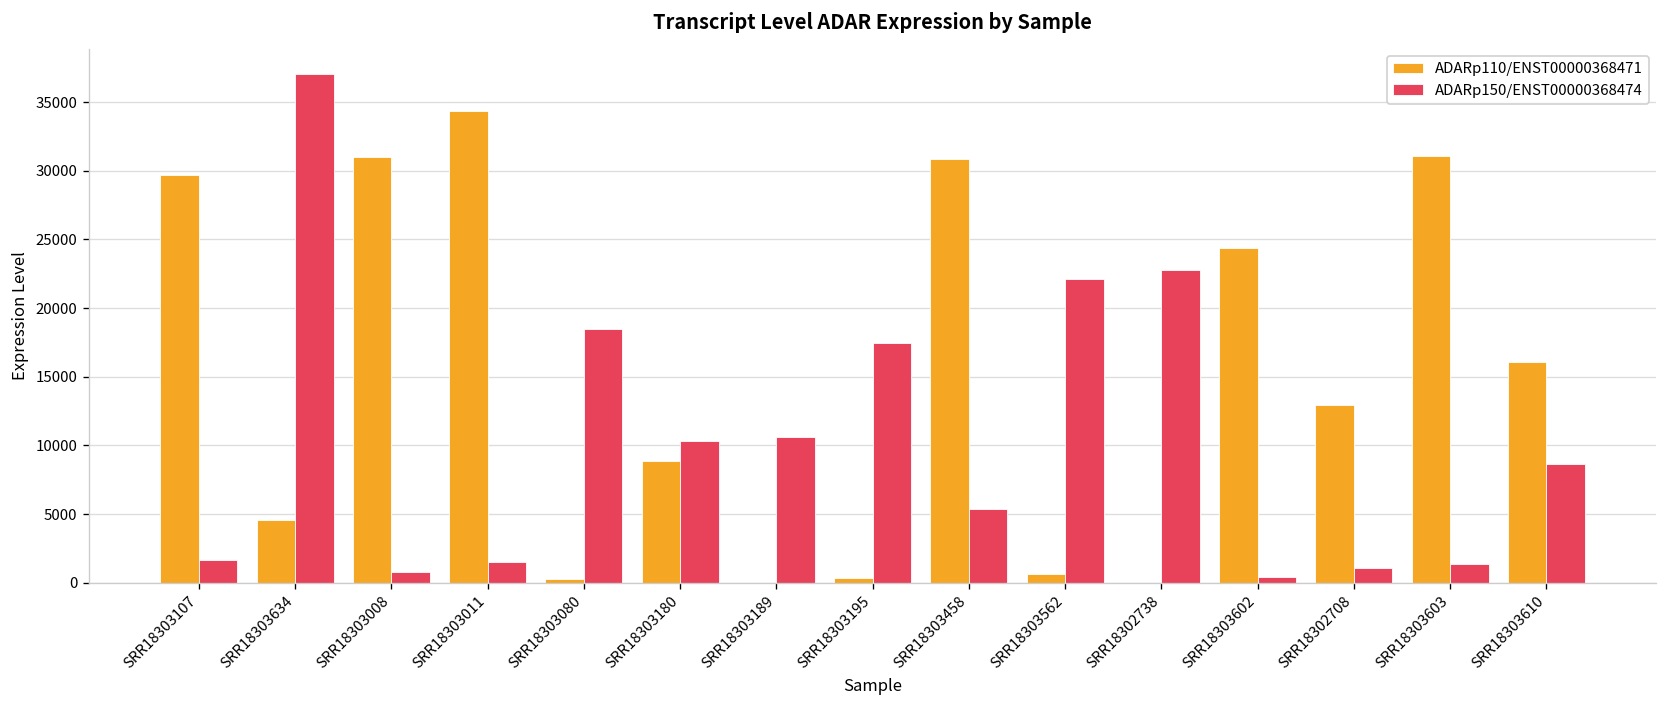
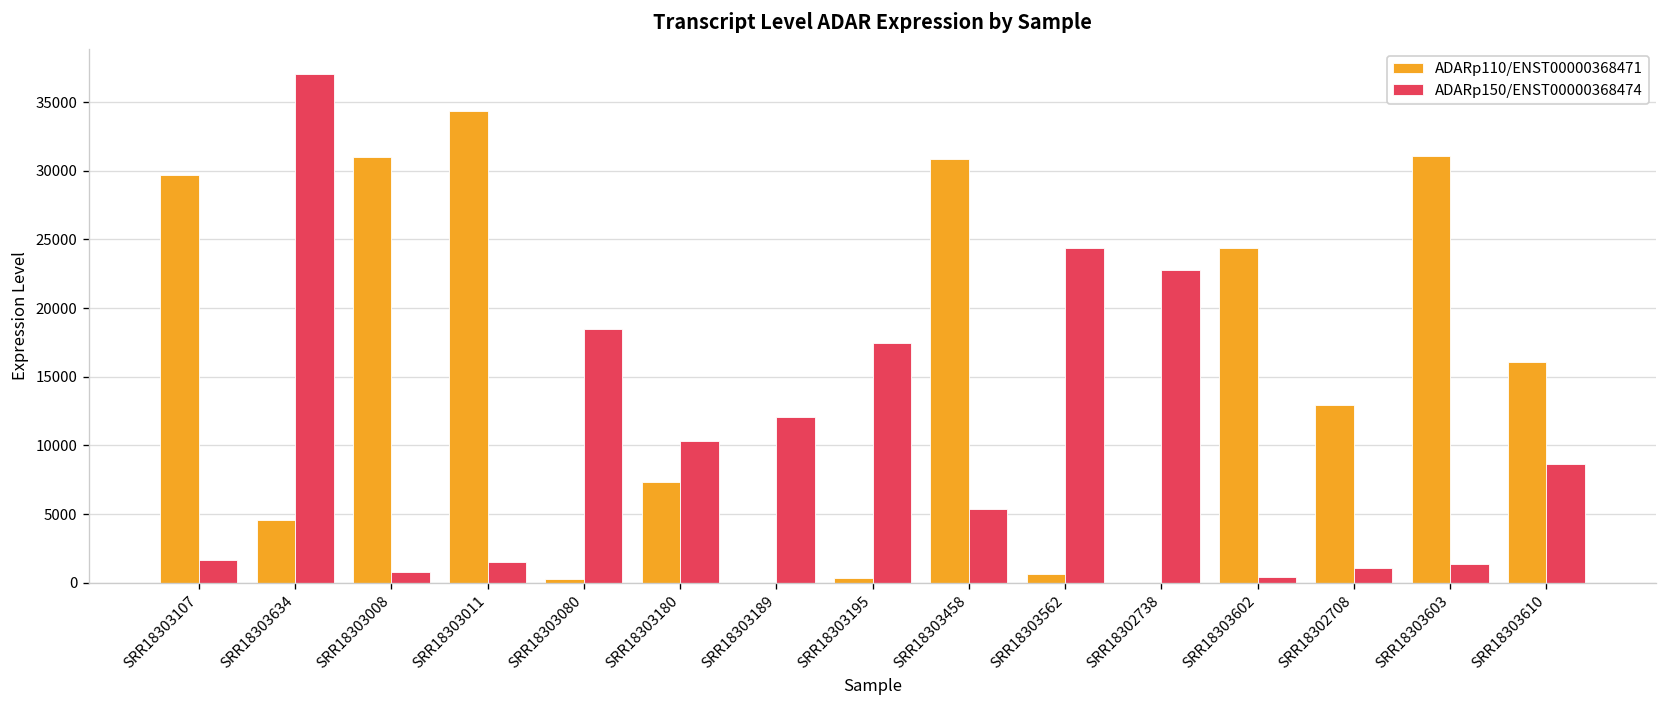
  {
    "ADARp110/ENST00000368471": {
      "SRR18303107": 29700,
      "SRR18303634": 4600,
      "SRR18303008": 31000,
      "SRR18303011": 34300,
      "SRR18303080": 300,
-     "SRR18303180": 8900,
+     "SRR18303180": 7300,
      "SRR18303189": 0,
      "SRR18303195": 300,
      "SRR18303458": 30800,
      "SRR18303562": 600,
      "SRR18302738": 0,
      "SRR18303602": 24400,
      "SRR18302708": 13000,
      "SRR18303603": 31000,
      "SRR18303610": 16100
    },
    "ADARp150/ENST00000368474": {
      "SRR18303107": 1600,
      "SRR18303634": 37000,
      "SRR18303008": 800,
      "SRR18303011": 1500,
      "SRR18303080": 18500,
      "SRR18303180": 10300,
-     "SRR18303189": 10600,
+     "SRR18303189": 12100,
      "SRR18303195": 17500,
      "SRR18303458": 5400,
-     "SRR18303562": 22100,
+     "SRR18303562": 24400,
      "SRR18302738": 22700,
      "SRR18303602": 400,
      "SRR18302708": 1100,
      "SRR18303603": 1400,
      "SRR18303610": 8700
    }
  }
